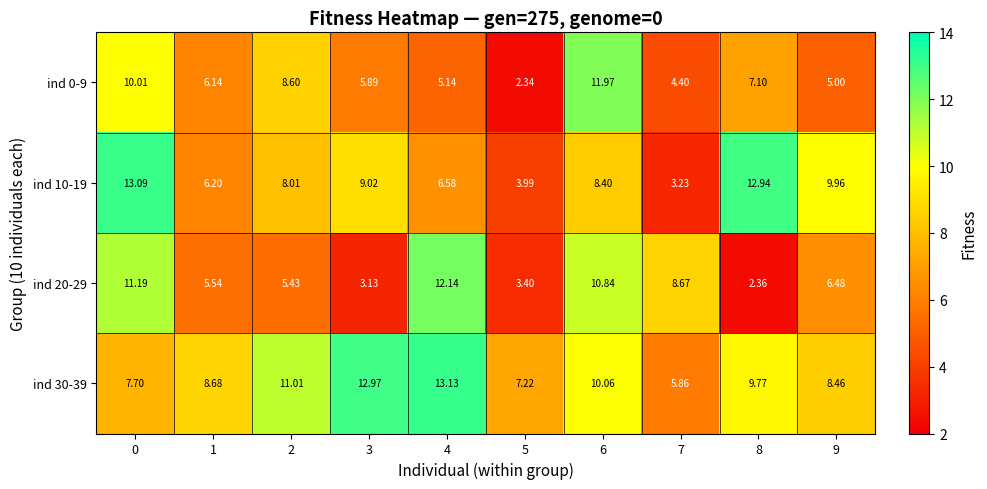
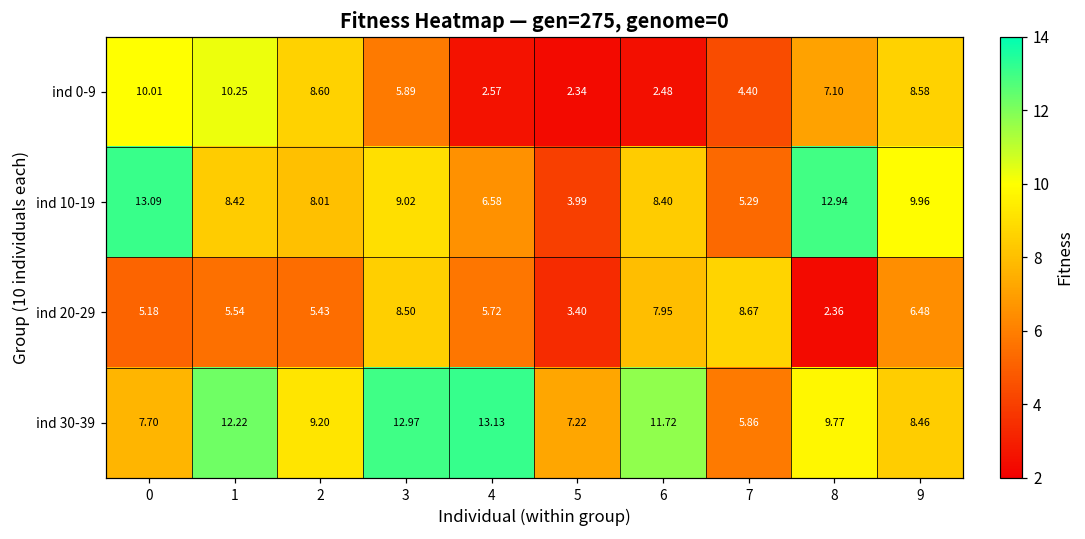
  {
    "ind 0-9": {
      "0": 10.01,
-     "1": 6.14,
+     "1": 10.25,
      "2": 8.60,
      "3": 5.89,
-     "4": 5.14,
+     "4": 2.57,
      "5": 2.34,
-     "6": 11.97,
+     "6": 2.48,
      "7": 4.40,
      "8": 7.10,
-     "9": 5.00
+     "9": 8.58
    },
    "ind 10-19": {
      "0": 13.09,
-     "1": 6.20,
+     "1": 8.42,
      "2": 8.01,
      "3": 9.02,
      "4": 6.58,
      "5": 3.99,
      "6": 8.40,
-     "7": 3.23,
+     "7": 5.29,
      "8": 12.94,
      "9": 9.96
    },
    "ind 20-29": {
-     "0": 11.19,
+     "0": 5.18,
      "1": 5.54,
      "2": 5.43,
-     "3": 3.13,
-     "4": 12.14,
+     "3": 8.50,
+     "4": 5.72,
      "5": 3.40,
-     "6": 10.84,
+     "6": 7.95,
      "7": 8.67,
      "8": 2.36,
      "9": 6.48
    },
    "ind 30-39": {
      "0": 7.70,
-     "1": 8.68,
-     "2": 11.01,
+     "1": 12.22,
+     "2": 9.20,
      "3": 12.97,
      "4": 13.13,
      "5": 7.22,
-     "6": 10.06,
+     "6": 11.72,
      "7": 5.86,
      "8": 9.77,
      "9": 8.46
    }
  }
